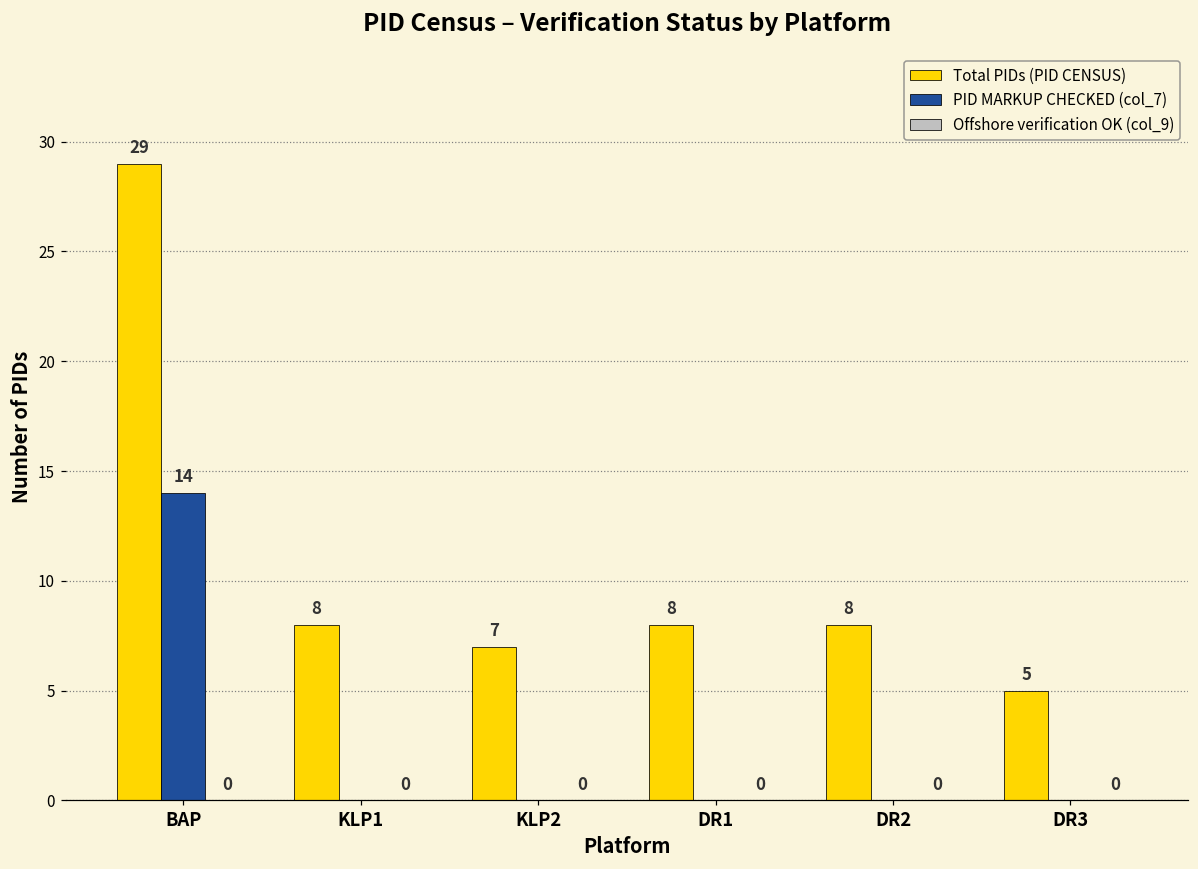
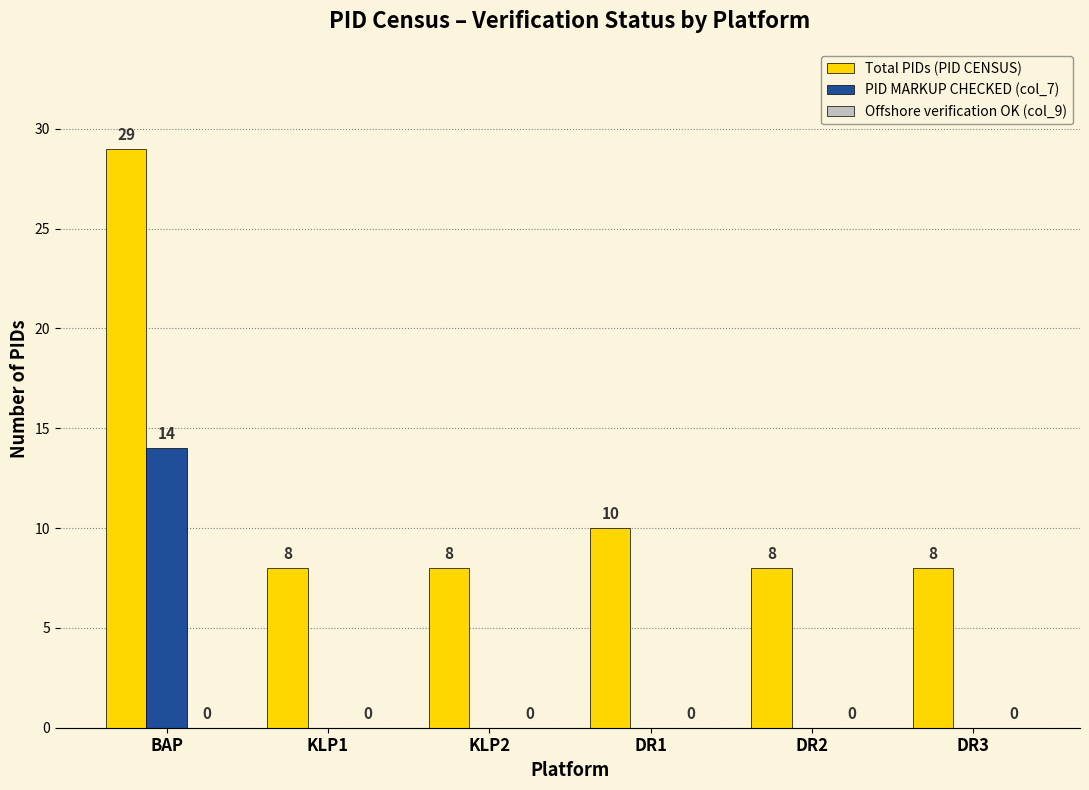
  {
    "Total PIDs (PID CENSUS)": {
      "BAP": 29,
      "KLP1": 8,
-     "KLP2": 7,
-     "DR1": 8,
+     "KLP2": 8,
+     "DR1": 10,
      "DR2": 8,
-     "DR3": 5
+     "DR3": 8
    },
    "PID MARKUP CHECKED (col_7)": {
      "BAP": 14
    },
    "Offshore verification OK (col_9)": {
      "BAP": 0,
      "KLP1": 0,
      "KLP2": 0,
      "DR1": 0,
      "DR2": 0,
      "DR3": 0
    }
  }
